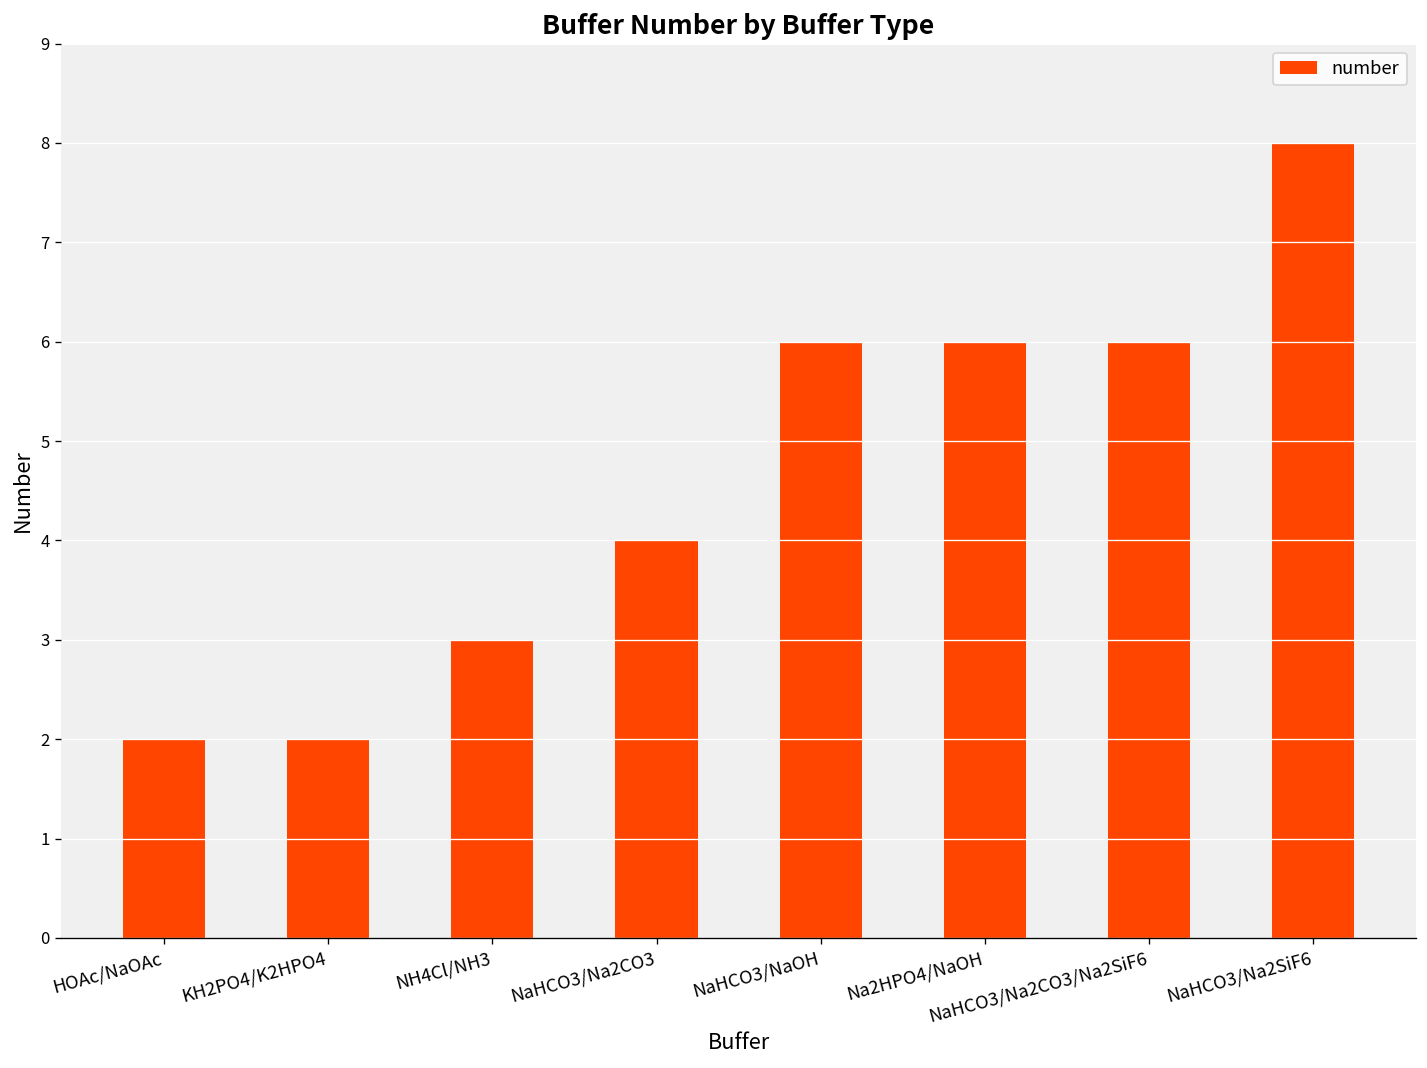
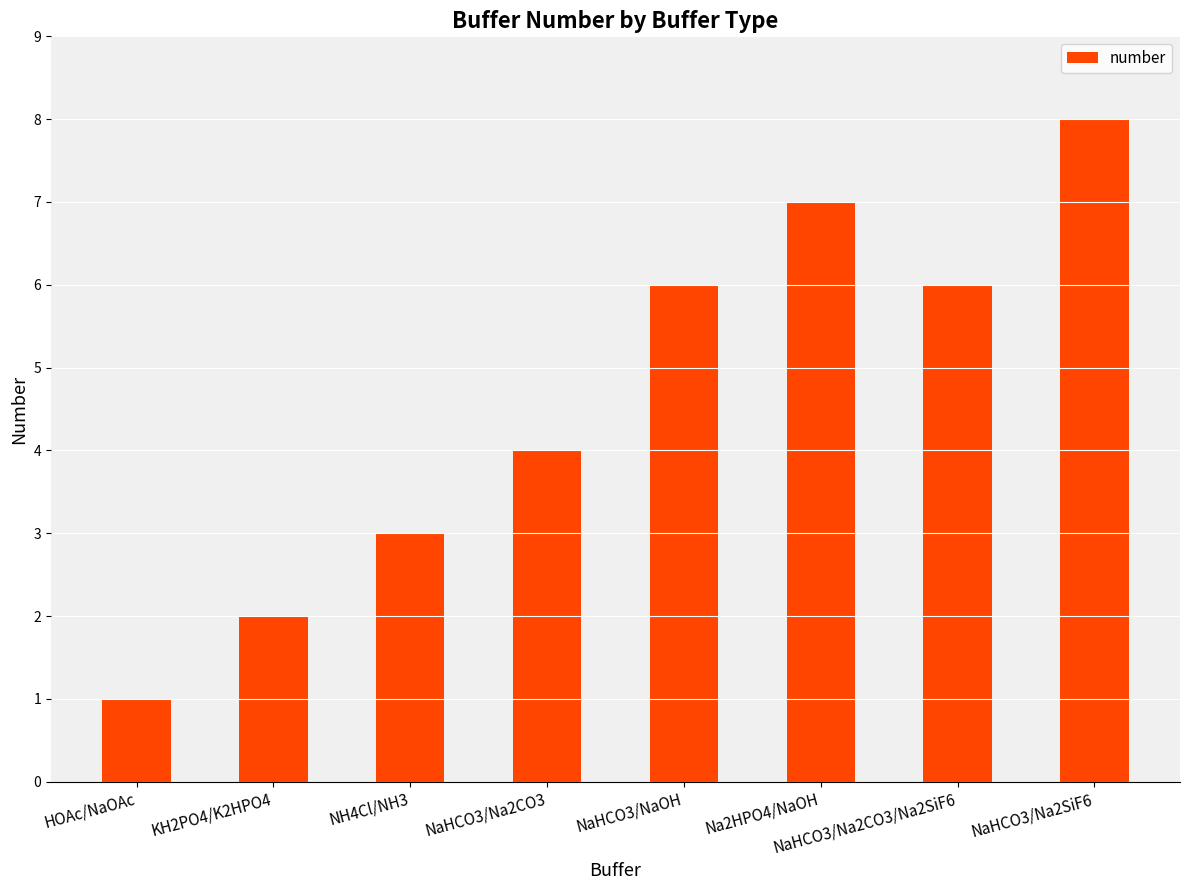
  {
-   "HOAc/NaOAc": 2,
+   "HOAc/NaOAc": 1,
    "KH2PO4/K2HPO4": 2,
    "NH4Cl/NH3": 3,
    "NaHCO3/Na2CO3": 4,
    "NaHCO3/NaOH": 6,
-   "Na2HPO4/NaOH": 6,
+   "Na2HPO4/NaOH": 7,
    "NaHCO3/Na2CO3/Na2SiF6": 6,
    "NaHCO3/Na2SiF6": 8
  }
